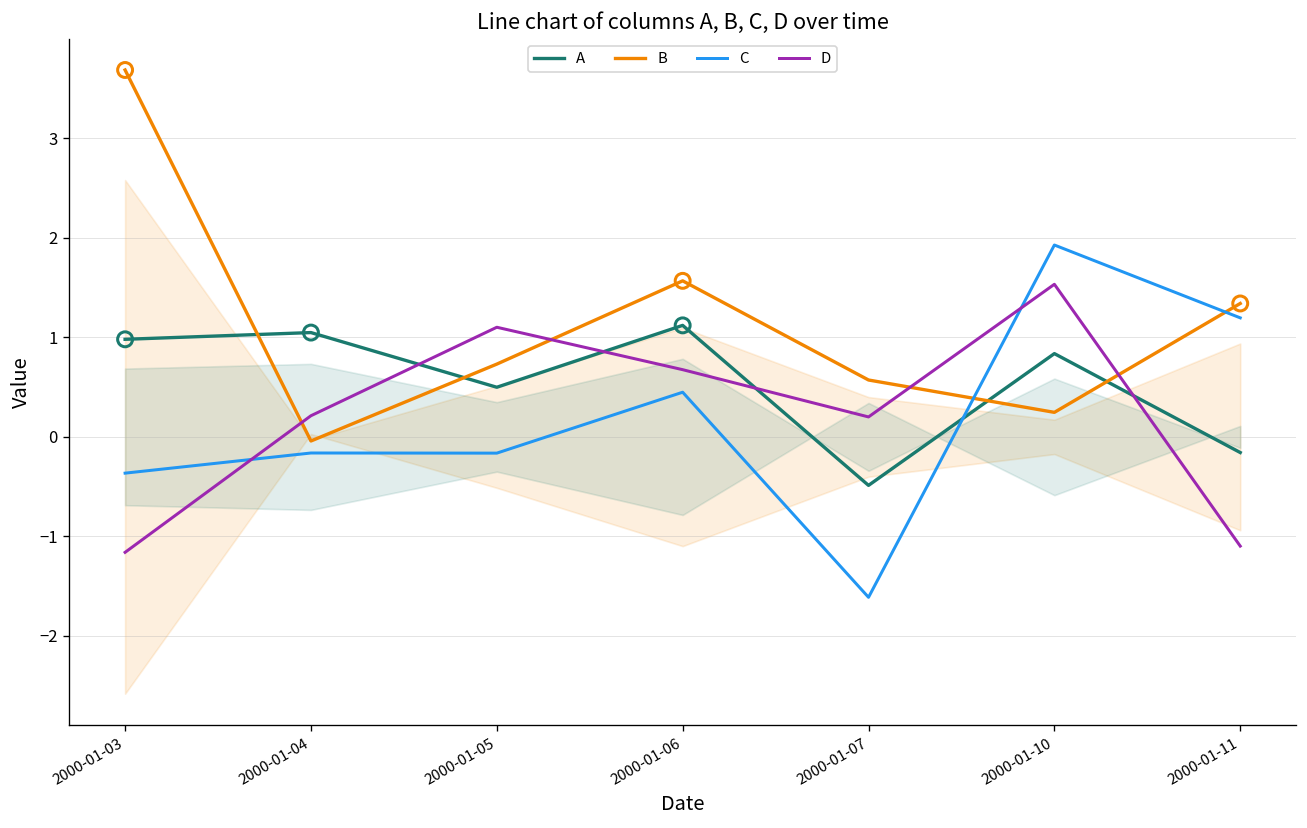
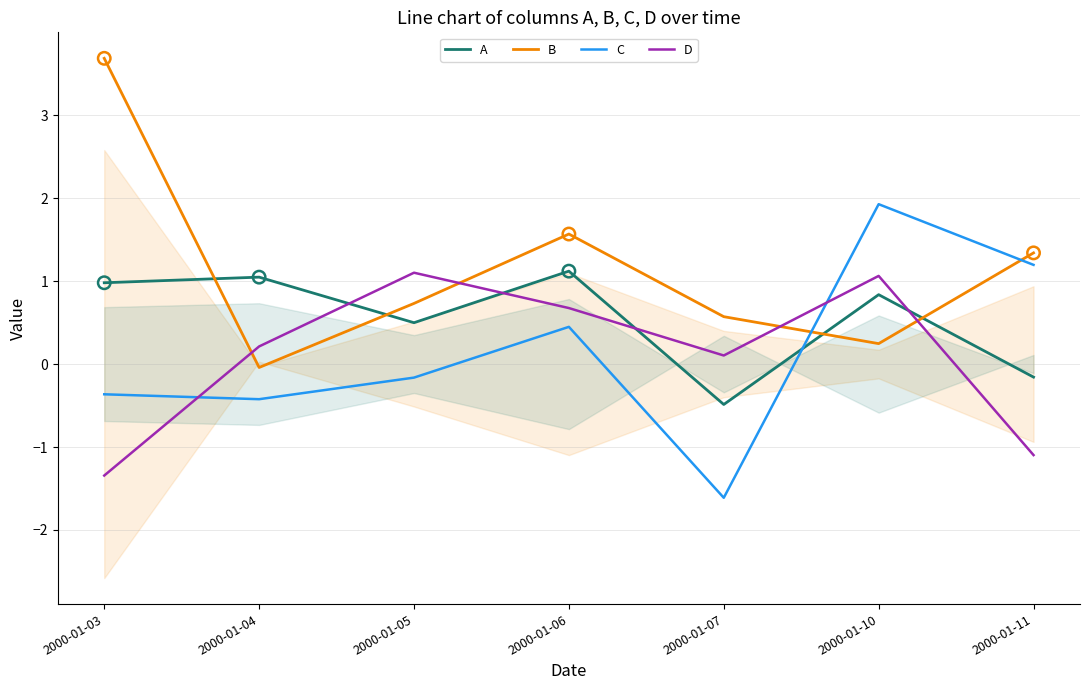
  {
    "C": {
      "2000-01-03": -0.4,
-     "2000-01-04": -0.2,
+     "2000-01-04": -0.4,
      "2000-01-05": -0.2,
      "2000-01-06": 0.4,
      "2000-01-07": -1.6,
      "2000-01-10": 1.9,
      "2000-01-11": 1.2
    },
    "D": {
-     "2000-01-03": -1.2,
+     "2000-01-03": -1.3,
      "2000-01-04": 0.2,
      "2000-01-05": 1.1,
      "2000-01-06": 0.7,
-     "2000-01-07": 0.2,
-     "2000-01-10": 1.5,
+     "2000-01-07": 0.1,
+     "2000-01-10": 1.1,
      "2000-01-11": -1.1
    }
  }
